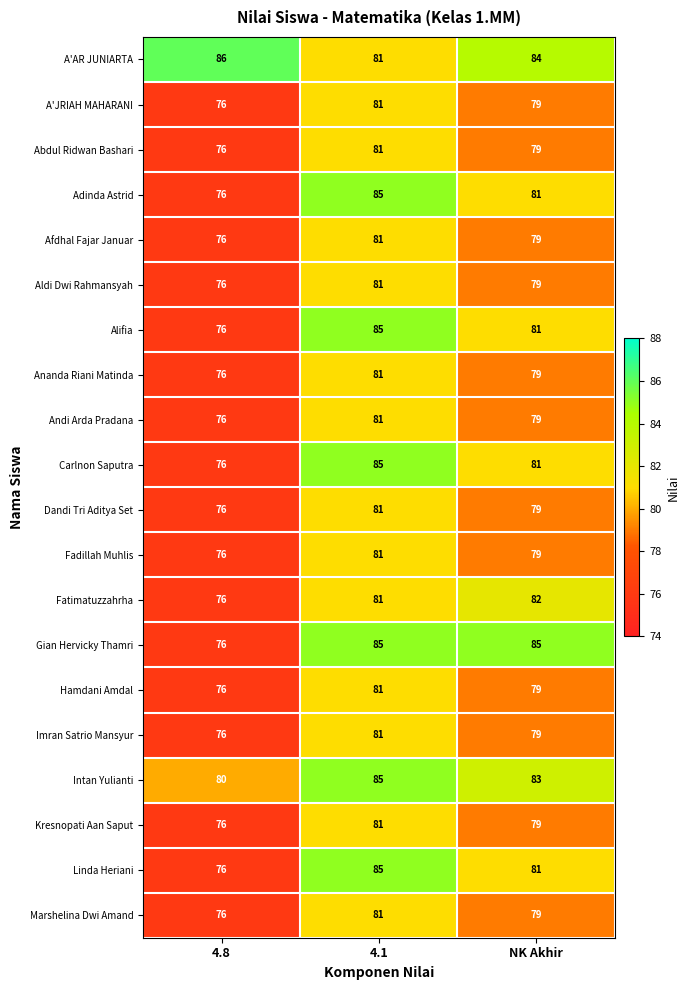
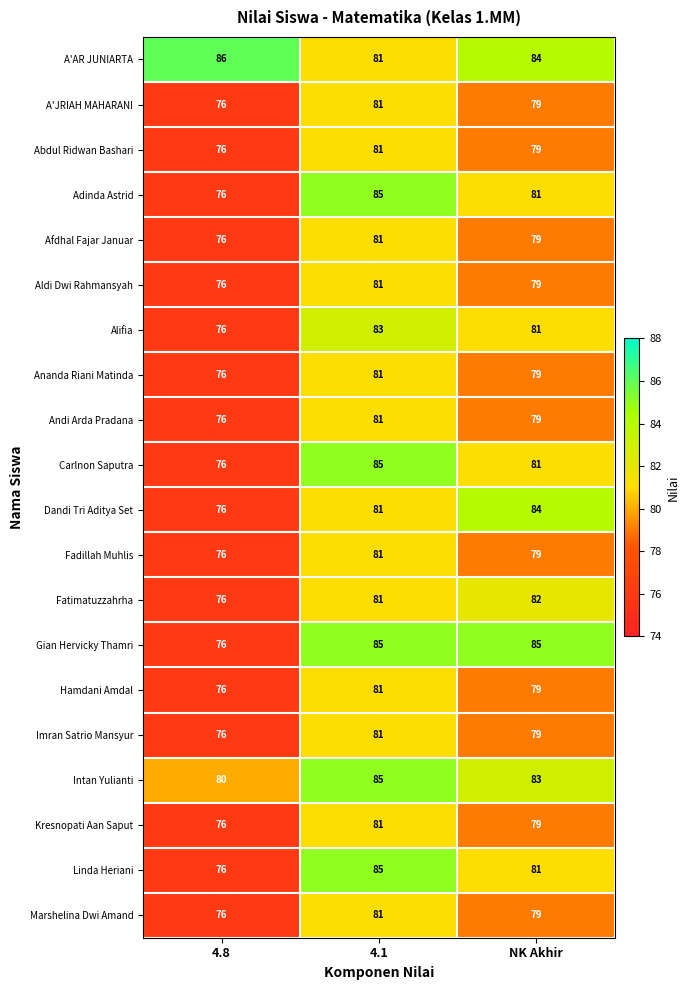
  {
    "A'AR JUNIARTA": {
      "4.8": 86,
      "4.1": 81,
      "NK Akhir": 84
    },
    "A'JRIAH MAHARANI": {
      "4.8": 76,
      "4.1": 81,
      "NK Akhir": 79
    },
    "Abdul Ridwan Bashari": {
      "4.8": 76,
      "4.1": 81,
      "NK Akhir": 79
    },
    "Adinda Astrid": {
      "4.8": 76,
      "4.1": 85,
      "NK Akhir": 81
    },
    "Afdhal Fajar Januar": {
      "4.8": 76,
      "4.1": 81,
      "NK Akhir": 79
    },
    "Aldi Dwi Rahmansyah": {
      "4.8": 76,
      "4.1": 81,
      "NK Akhir": 79
    },
    "Alifia": {
      "4.8": 76,
-     "4.1": 85,
+     "4.1": 83,
      "NK Akhir": 81
    },
    "Ananda Riani Matinda": {
      "4.8": 76,
      "4.1": 81,
      "NK Akhir": 79
    },
    "Andi Arda Pradana": {
      "4.8": 76,
      "4.1": 81,
      "NK Akhir": 79
    },
    "Carlnon Saputra": {
      "4.8": 76,
      "4.1": 85,
      "NK Akhir": 81
    },
    "Dandi Tri Aditya Set": {
      "4.8": 76,
      "4.1": 81,
-     "NK Akhir": 79
+     "NK Akhir": 84
    },
    "Fadillah Muhlis": {
      "4.8": 76,
      "4.1": 81,
      "NK Akhir": 79
    },
    "Fatimatuzzahrha": {
      "4.8": 76,
      "4.1": 81,
      "NK Akhir": 82
    },
    "Gian Hervicky Thamri": {
      "4.8": 76,
      "4.1": 85,
      "NK Akhir": 85
    },
    "Hamdani Amdal": {
      "4.8": 76,
      "4.1": 81,
      "NK Akhir": 79
    },
    "Imran Satrio Mansyur": {
      "4.8": 76,
      "4.1": 81,
      "NK Akhir": 79
    },
    "Intan Yulianti": {
      "4.8": 80,
      "4.1": 85,
      "NK Akhir": 83
    },
    "Kresnopati Aan Saput": {
      "4.8": 76,
      "4.1": 81,
      "NK Akhir": 79
    },
    "Linda Heriani": {
      "4.8": 76,
      "4.1": 85,
      "NK Akhir": 81
    },
    "Marshelina Dwi Amand": {
      "4.8": 76,
      "4.1": 81,
      "NK Akhir": 79
    }
  }
